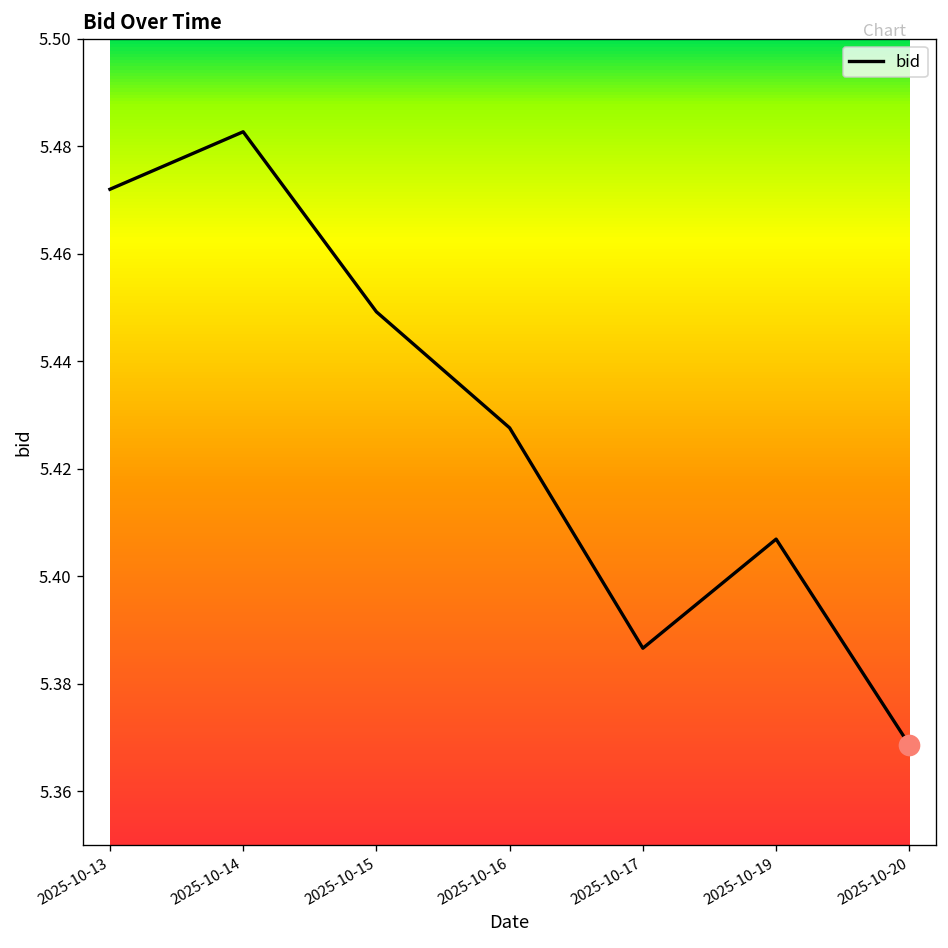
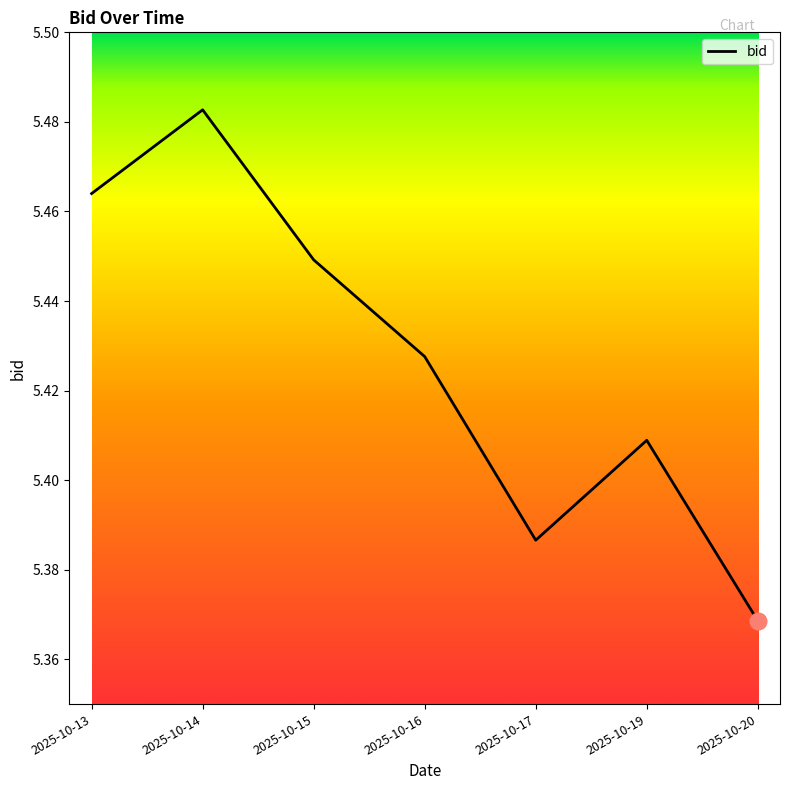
  {
    "bid": {
-     "2025-10-13": 5.472,
+     "2025-10-13": 5.464,
      "2025-10-14": 5.483,
      "2025-10-15": 5.449,
      "2025-10-16": 5.428,
      "2025-10-17": 5.387,
-     "2025-10-19": 5.407
+     "2025-10-19": 5.409
    }
  }
